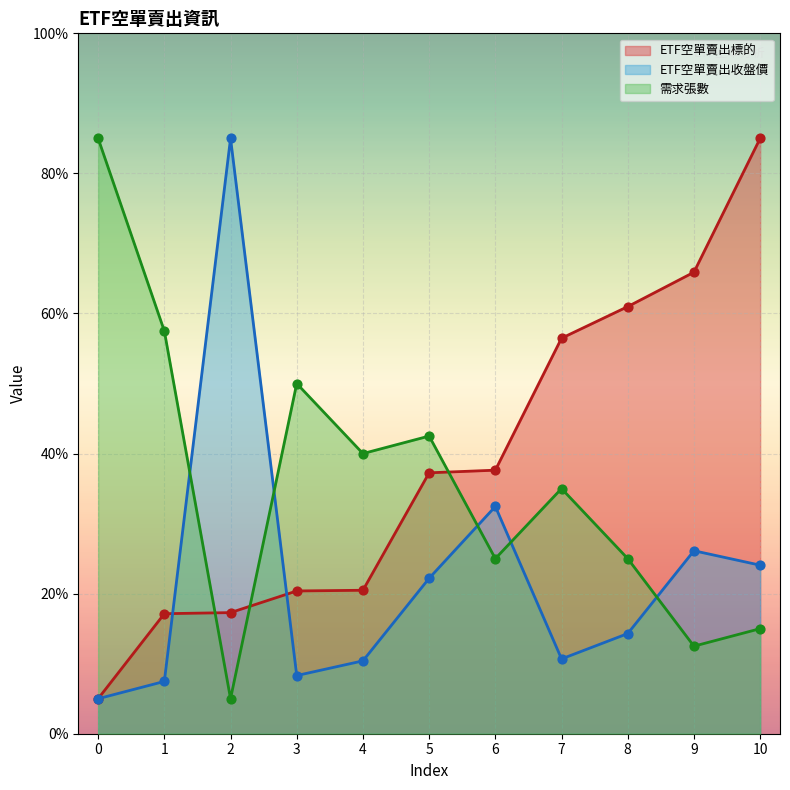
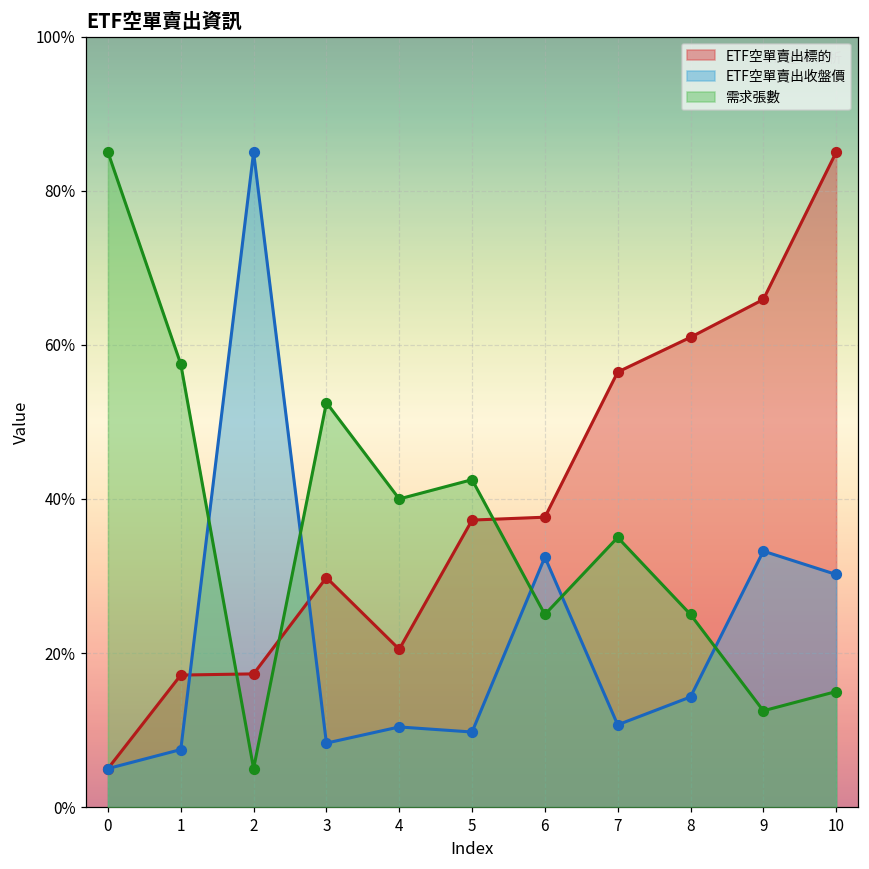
  {
    "ETF空單賣出標的": {
      "1": "17%",
      "2": "17%",
-     "3": "20%",
+     "3": "30%",
      "4": "20%",
      "5": "37%",
      "6": "38%",
      "7": "56%",
      "8": "61%",
      "9": "66%",
      "10": "85%"
    },
    "ETF空單賣出收盤價": {
      "1": "7%",
      "2": "85%",
      "3": "8%",
      "4": "10%",
-     "5": "22%",
+     "5": "10%",
      "6": "32%",
      "7": "11%",
      "8": "14%",
-     "9": "26%",
-     "10": "24%"
+     "9": "33%",
+     "10": "30%"
    },
    "需求張數": {
      "0": "85%",
      "1": "58%",
      "2": "5%",
-     "3": "50%",
+     "3": "53%",
      "4": "40%",
      "5": "43%",
      "6": "25%",
      "7": "35%",
      "8": "25%",
      "9": "13%",
      "10": "15%"
    }
  }
